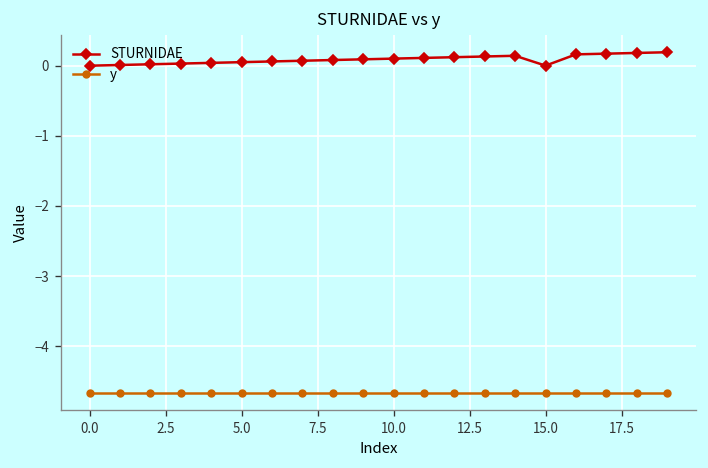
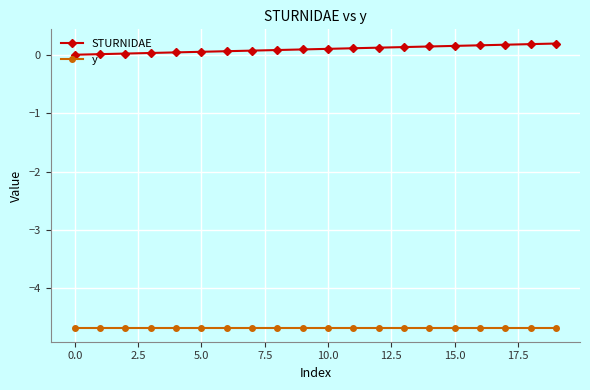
  {
    "STURNIDAE": {
      "0.0": 0.0,
      "5.0": 0.1,
      "10.0": 0.1,
-     "15.0": 0.0
+     "15.0": 0.2
    },
    "y": {
      "0.0": -4.7,
      "5.0": -4.7,
      "10.0": -4.7,
      "15.0": -4.7
    }
  }
